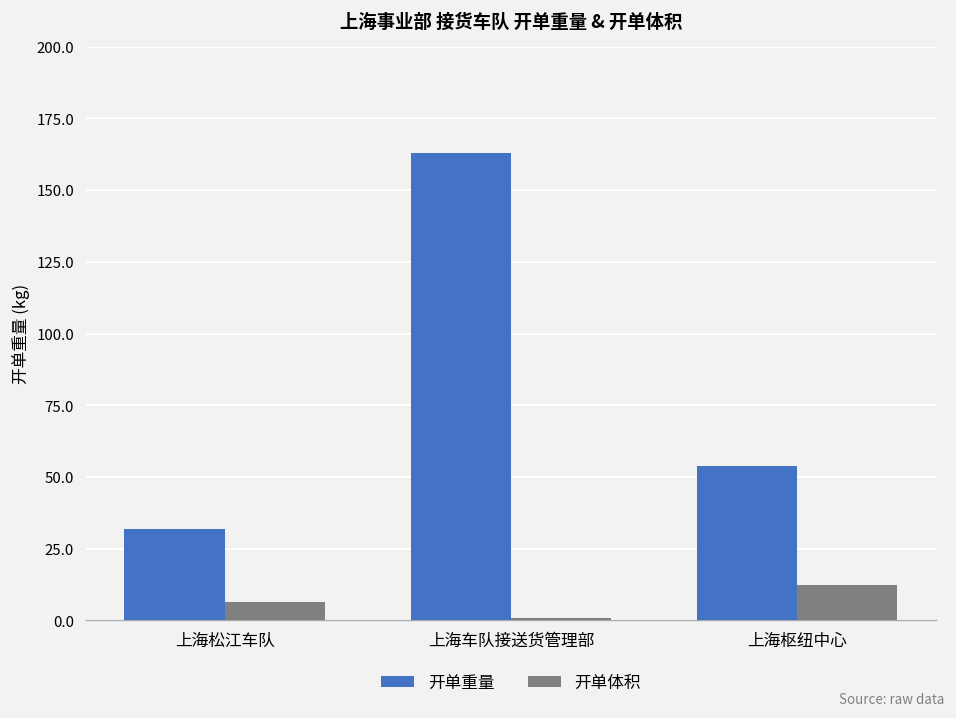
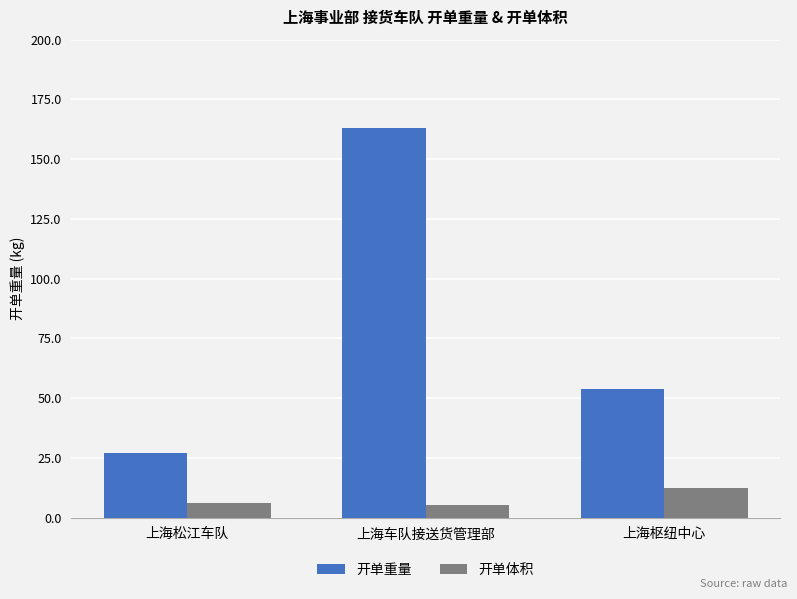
  {
    "开单重量": {
-     "上海松江车队": 32,
+     "上海松江车队": 27,
      "上海车队接送货管理部": 163,
      "上海枢纽中心": 54
    },
    "开单体积": {
      "上海松江车队": 6,
-     "上海车队接送货管理部": 1,
+     "上海车队接送货管理部": 5,
      "上海枢纽中心": 12
    }
  }
